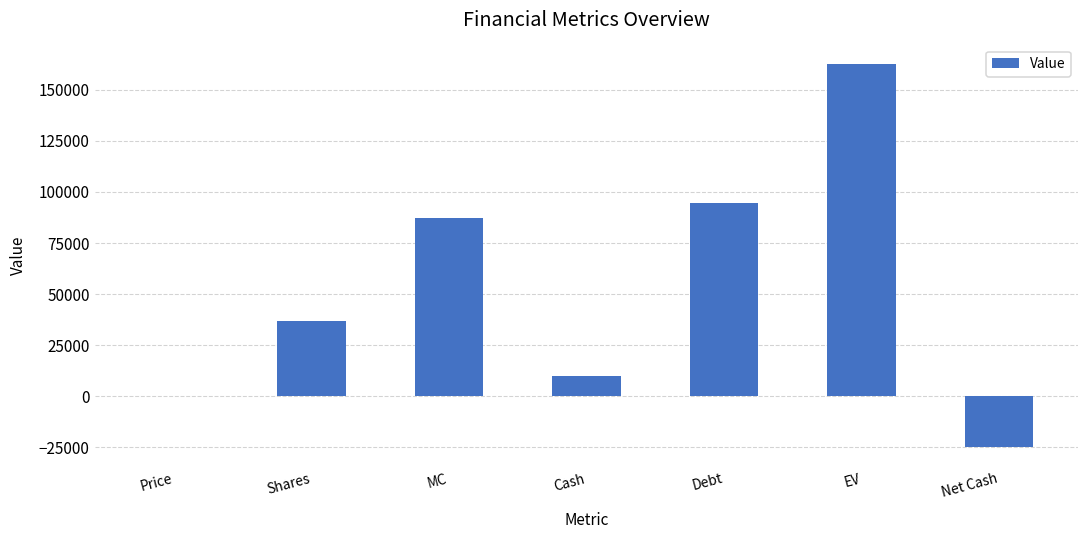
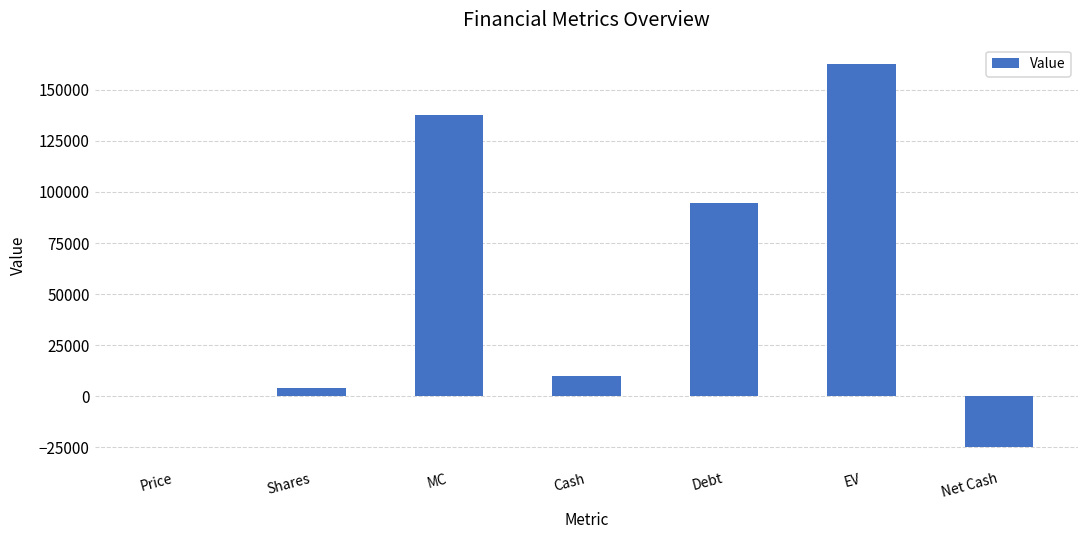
  {
-   "Shares": 37000,
-   "MC": 87000,
+   "Shares": 4000,
+   "MC": 138000,
    "Cash": 10000,
    "Debt": 94000,
    "EV": 163000,
    "Net Cash": -25000
  }
